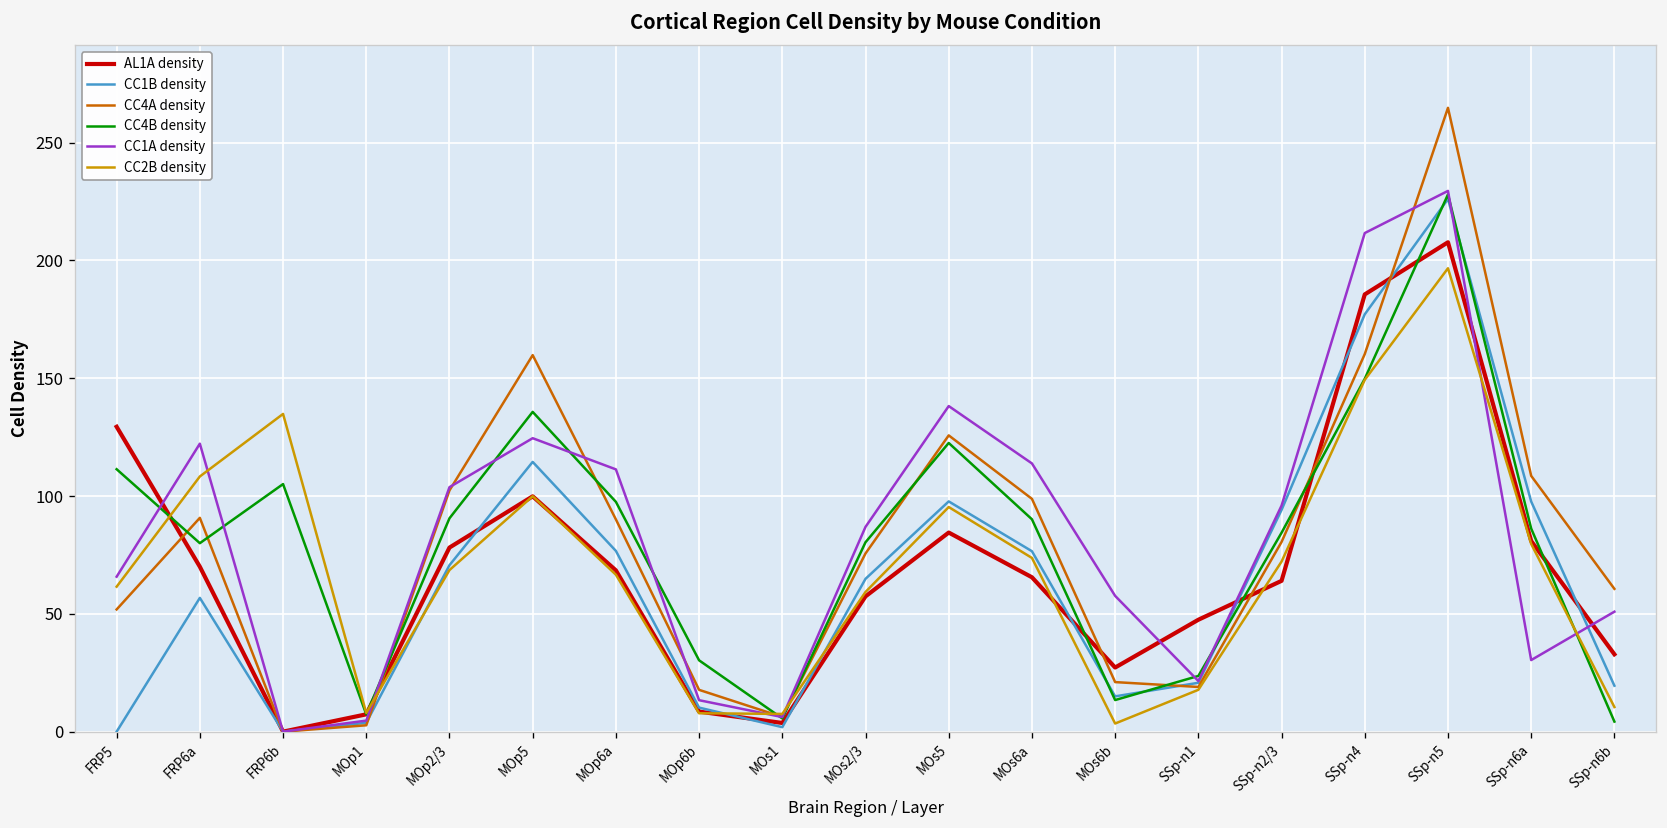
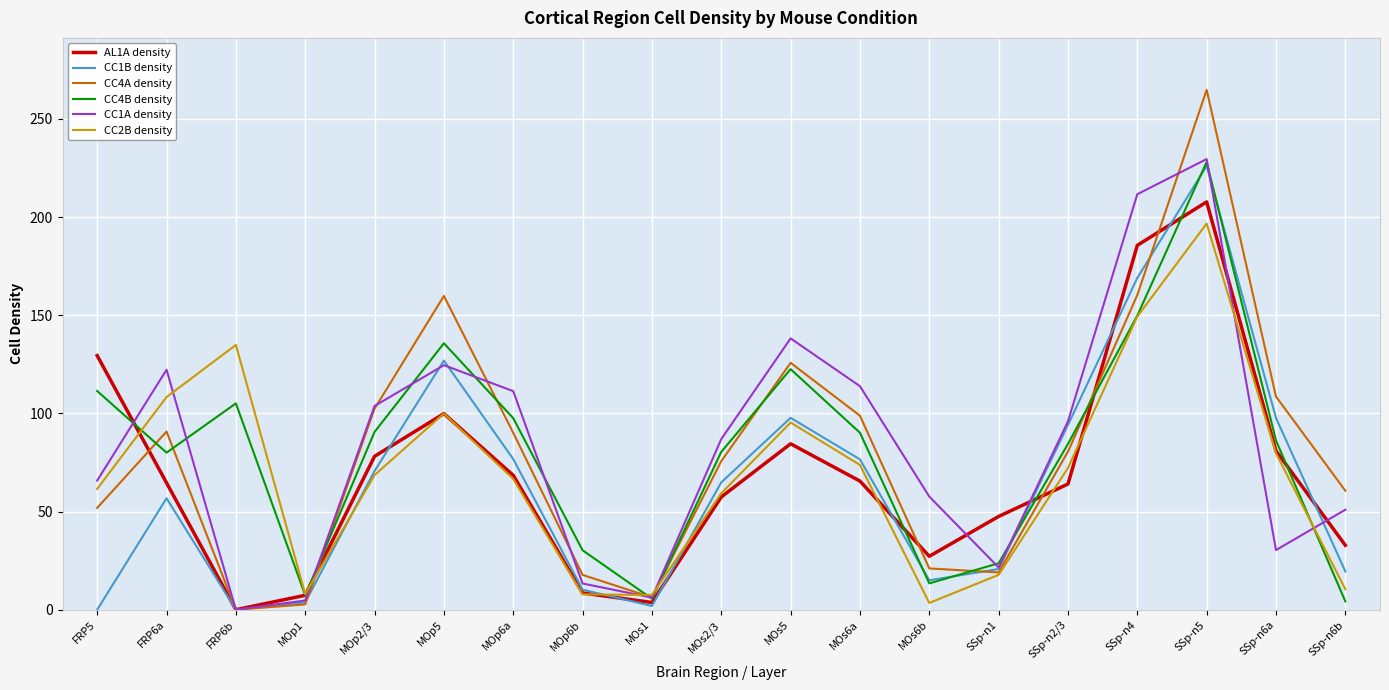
  {
    "AL1A density": {
      "FRP5": 129,
-     "FRP6a": 70,
+     "FRP6a": 65,
      "MOp2/3": 78,
      "MOp6a": 68,
      "MOs1": 4,
      "MOs2/3": 57,
      "MOs5": 85,
      "MOs6a": 66,
      "MOs6b": 27,
      "SSp-n1": 47,
      "SSp-n2/3": 64,
      "SSp-n4": 186,
      "SSp-n5": 208,
      "SSp-n6b": 33
    },
    "CC1B density": {
      "FRP5": 0,
      "FRP6a": 57,
      "MOp2/3": 71,
-     "MOp5": 114,
+     "MOp5": 127,
      "MOp6a": 77,
      "MOp6b": 10,
      "MOs1": 2,
      "MOs2/3": 65,
      "MOs5": 98,
      "MOs6a": 77,
      "MOs6b": 15,
      "SSp-n2/3": 94,
-     "SSp-n4": 177,
+     "SSp-n4": 169,
      "SSp-n5": 226,
      "SSp-n6a": 98,
      "SSp-n6b": 19
    },
    "CC4B density": {
      "FRP5": 111,
      "FRP6a": 80,
      "FRP6b": 105,
      "MOp2/3": 91,
      "MOp5": 136,
      "MOp6a": 98,
      "MOp6b": 30,
      "MOs2/3": 80,
      "MOs5": 123,
      "MOs6a": 90,
      "MOs6b": 13,
      "SSp-n1": 24,
      "SSp-n2/3": 84,
      "SSp-n5": 228,
      "SSp-n6a": 86,
      "SSp-n6b": 4
    },
    "CC1A density": {
      "FRP5": 66,
      "FRP6a": 122,
      "MOp2/3": 104,
      "MOp5": 125,
      "MOp6a": 111,
      "MOp6b": 13,
      "MOs2/3": 87,
      "MOs5": 138,
      "MOs6a": 114,
      "MOs6b": 58,
      "SSp-n2/3": 96,
      "SSp-n4": 212,
      "SSp-n5": 230,
      "SSp-n6a": 30,
      "SSp-n6b": 51
    }
  }
